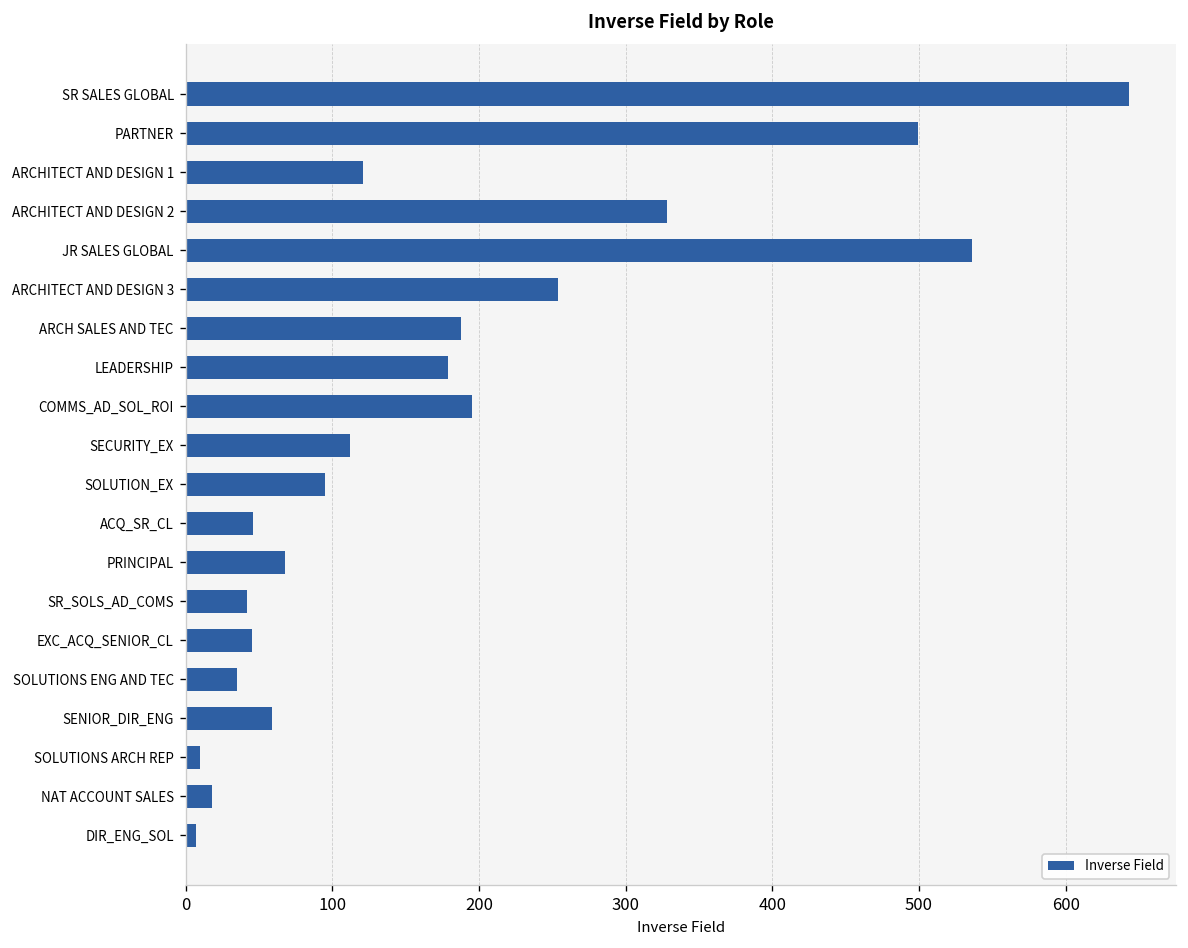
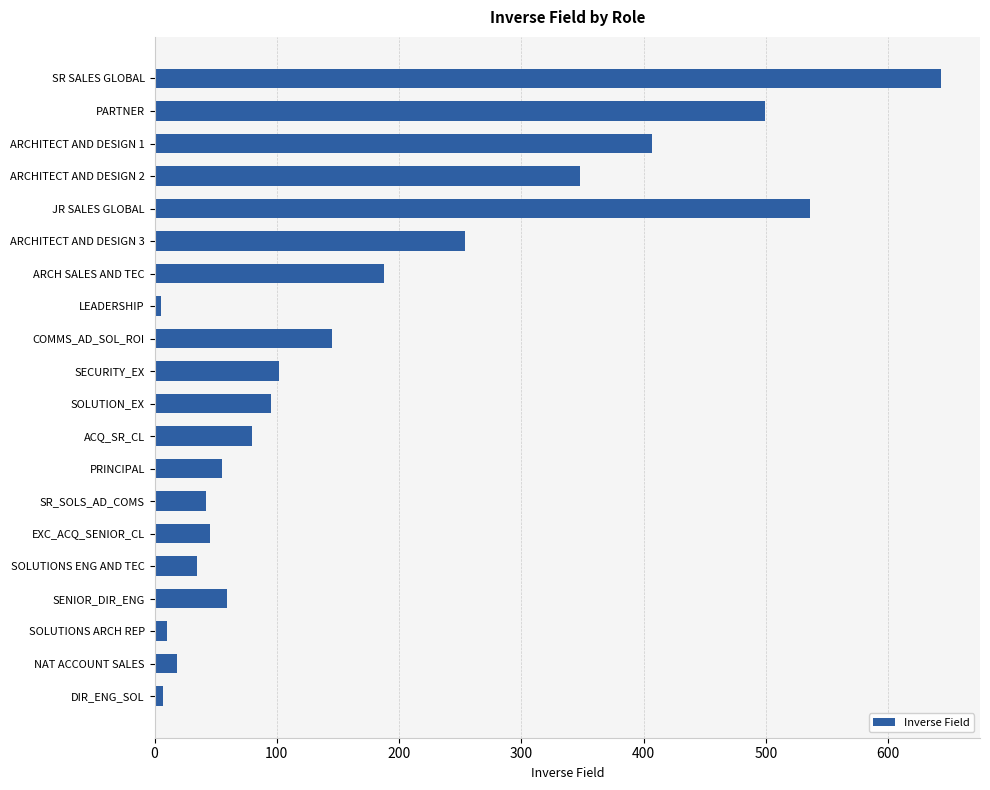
  {
    "SR SALES GLOBAL": 643,
    "PARTNER": 499,
-   "ARCHITECT AND DESIGN 1": 121,
-   "ARCHITECT AND DESIGN 2": 328,
+   "ARCHITECT AND DESIGN 1": 407,
+   "ARCHITECT AND DESIGN 2": 348,
    "JR SALES GLOBAL": 536,
    "ARCHITECT AND DESIGN 3": 254,
    "ARCH SALES AND TEC": 188,
-   "LEADERSHIP": 179,
-   "COMMS_AD_SOL_ROI": 195,
-   "SECURITY_EX": 112,
+   "LEADERSHIP": 5,
+   "COMMS_AD_SOL_ROI": 145,
+   "SECURITY_EX": 102,
    "SOLUTION_EX": 95,
-   "ACQ_SR_CL": 46,
-   "PRINCIPAL": 68,
+   "ACQ_SR_CL": 80,
+   "PRINCIPAL": 55,
    "SR_SOLS_AD_COMS": 42,
    "EXC_ACQ_SENIOR_CL": 45,
    "SOLUTIONS ENG AND TEC": 35,
    "SENIOR_DIR_ENG": 59,
    "SOLUTIONS ARCH REP": 10,
    "NAT ACCOUNT SALES": 18,
    "DIR_ENG_SOL": 7
  }
